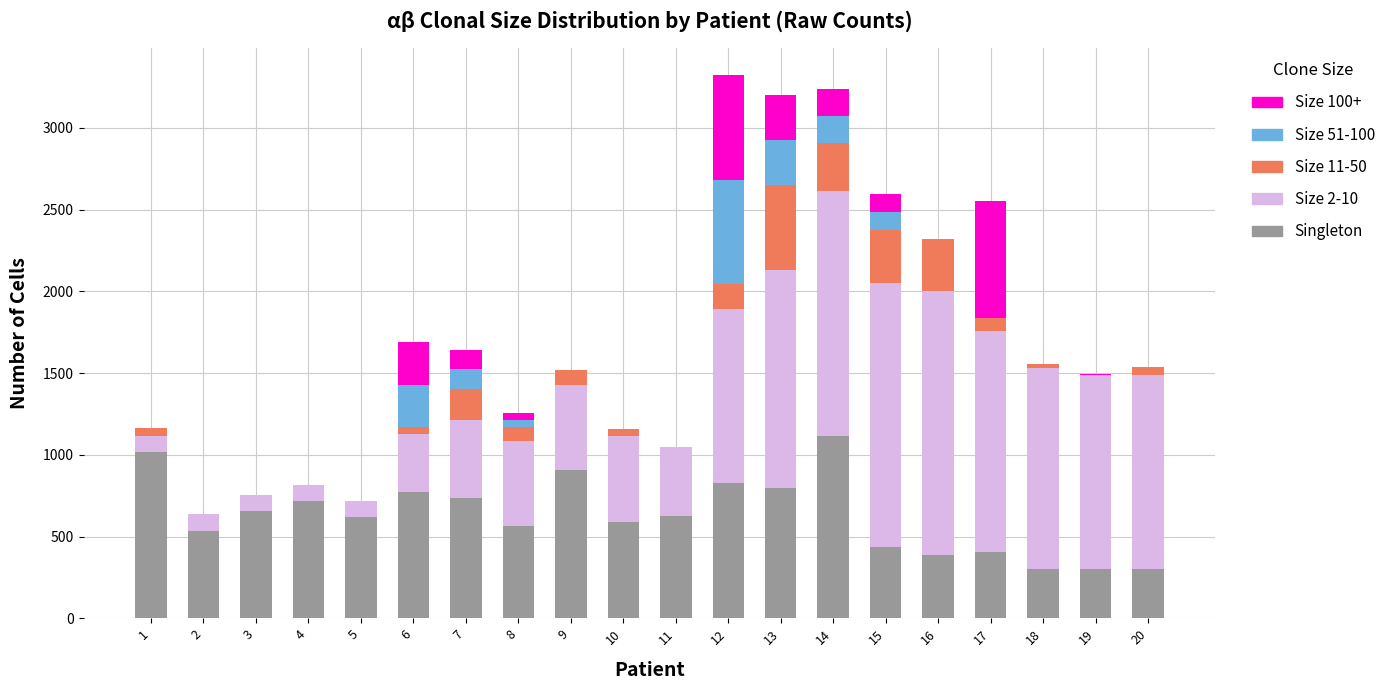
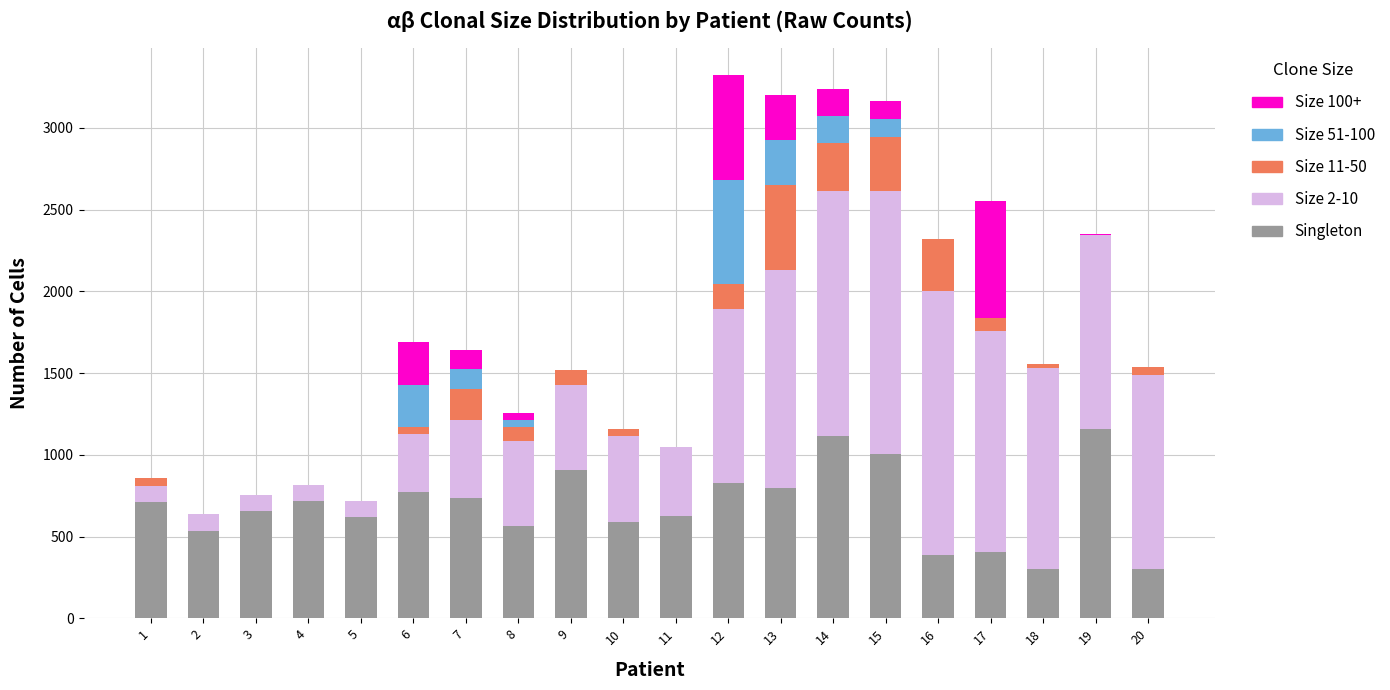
  {
    "Singleton": {
-     "1": 1020,
+     "1": 710,
      "2": 540,
      "3": 660,
      "4": 720,
      "5": 620,
      "6": 770,
      "7": 740,
      "8": 560,
      "9": 910,
      "10": 590,
      "11": 630,
      "12": 830,
      "13": 790,
      "14": 1110,
-     "15": 440,
+     "15": 1010,
      "16": 390,
      "17": 400,
      "18": 300,
-     "19": 300,
+     "19": 1160,
      "20": 300
    },
    "Size 2-10": {
      "1": 100,
      "2": 100,
      "3": 100,
      "4": 100,
      "5": 100,
      "6": 360,
      "7": 480,
      "8": 520,
      "9": 520,
      "10": 520,
      "11": 420,
      "12": 1060,
      "13": 1340,
      "14": 1500,
      "15": 1610,
      "16": 1610,
      "17": 1350,
      "18": 1230,
      "19": 1190,
      "20": 1190
    },
    "Size 11-50": {
      "1": 50,
      "2": 0,
      "3": 0,
      "4": 0,
      "5": 0,
      "6": 40,
      "7": 190,
      "8": 80,
      "9": 90,
      "10": 40,
      "11": 0,
      "12": 160,
      "13": 520,
      "14": 300,
      "15": 330,
      "16": 320,
      "17": 80,
      "18": 20,
      "19": 0,
      "20": 50
    },
    "Size 51-100": {
      "1": 0,
      "2": 0,
      "3": 0,
      "4": 0,
      "5": 0,
      "6": 260,
      "7": 120,
      "8": 40,
      "9": 0,
      "10": 0,
      "11": 0,
      "12": 640,
      "13": 280,
      "14": 160,
      "15": 110,
      "16": 0,
      "17": 0,
      "18": 0,
      "19": 0,
      "20": 0
    },
    "Size 100+": {
      "1": 0,
      "2": 0,
      "3": 0,
      "4": 0,
      "5": 0,
      "6": 260,
      "7": 120,
      "8": 40,
      "9": 0,
      "10": 0,
      "11": 0,
      "12": 640,
      "13": 280,
      "14": 160,
      "15": 110,
      "16": 0,
      "17": 720
    }
  }
